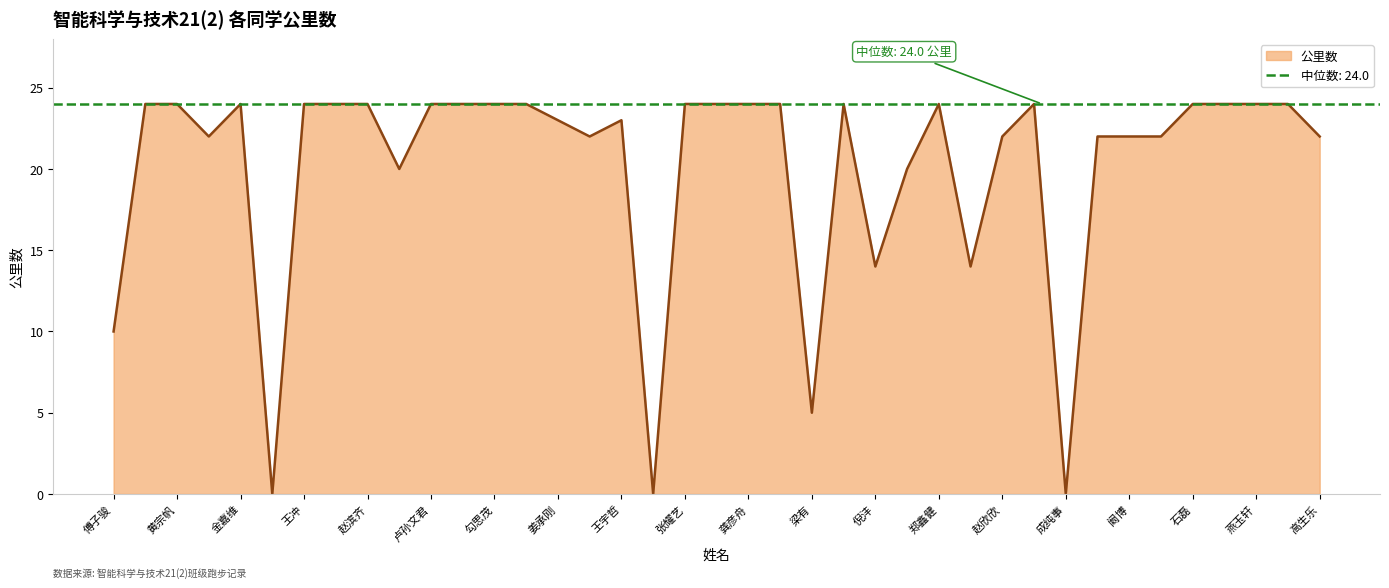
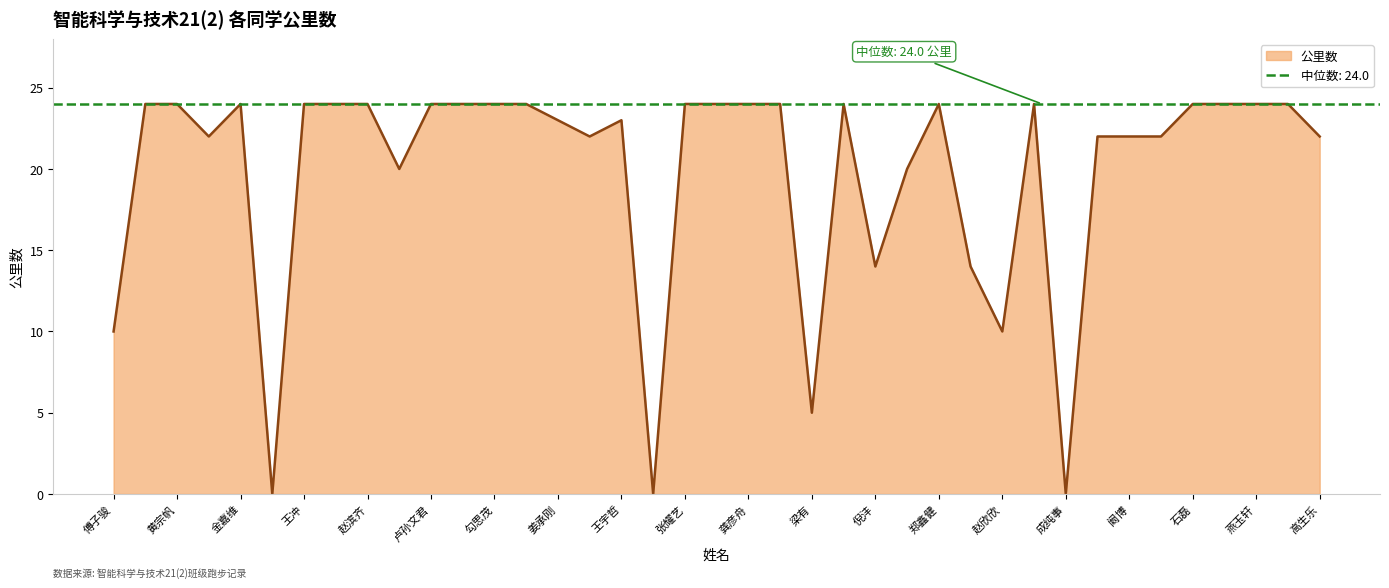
  {
    "傅子骏": 10,
    "黄宗帆": 24,
    "金嘉维": 24,
    "王冲": 24,
    "赵滨齐": 24,
    "卢孙文君": 24,
    "勾思茂": 24,
    "姜承刚": 23,
    "王宇哲": 23,
    "张耀艺": 24,
    "龚彦舟": 24,
    "梁有": 5,
    "倪沣": 14,
-   "赵欣欣": 22,
+   "赵欣欣": 10,
    "成纯事": 0,
    "阚博": 22,
    "石磊": 24,
    "燕玉轩": 24,
    "高生乐": 22
  }
